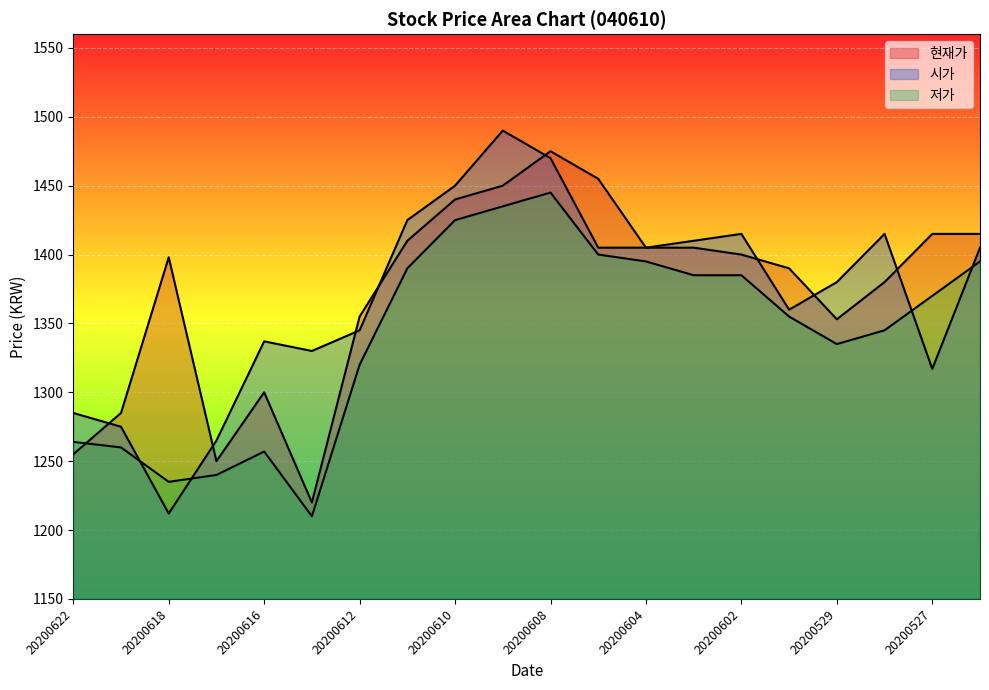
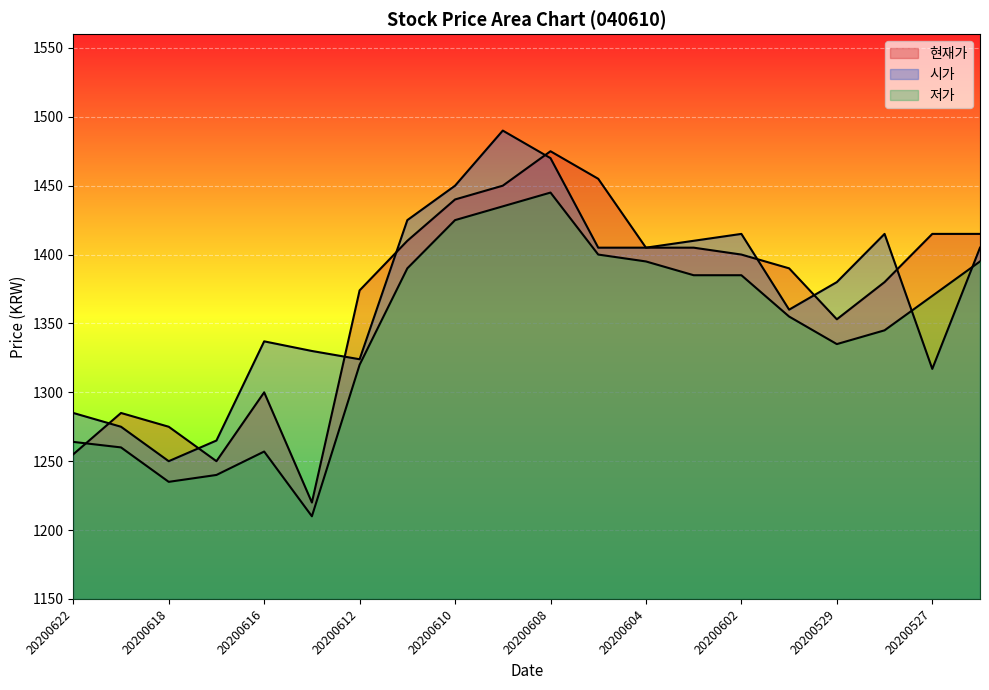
  {
    "현재가": {
      "20200622": 1255,
-     "20200618": 1398,
+     "20200618": 1275,
      "20200616": 1300,
-     "20200612": 1355,
+     "20200612": 1374,
      "20200610": 1440,
      "20200608": 1475,
      "20200602": 1400,
      "20200529": 1353,
      "20200527": 1415
    },
    "시가": {
      "20200622": 1285,
-     "20200618": 1212,
+     "20200618": 1250,
      "20200616": 1337,
-     "20200612": 1345,
+     "20200612": 1324,
      "20200610": 1450,
      "20200608": 1470,
      "20200602": 1415,
      "20200529": 1380,
      "20200527": 1317
    },
    "저가": {
      "20200622": 1264,
      "20200618": 1235,
      "20200616": 1257,
      "20200612": 1320,
      "20200610": 1425,
      "20200608": 1445,
      "20200604": 1395,
      "20200602": 1385,
      "20200529": 1335,
      "20200527": 1370
    }
  }
